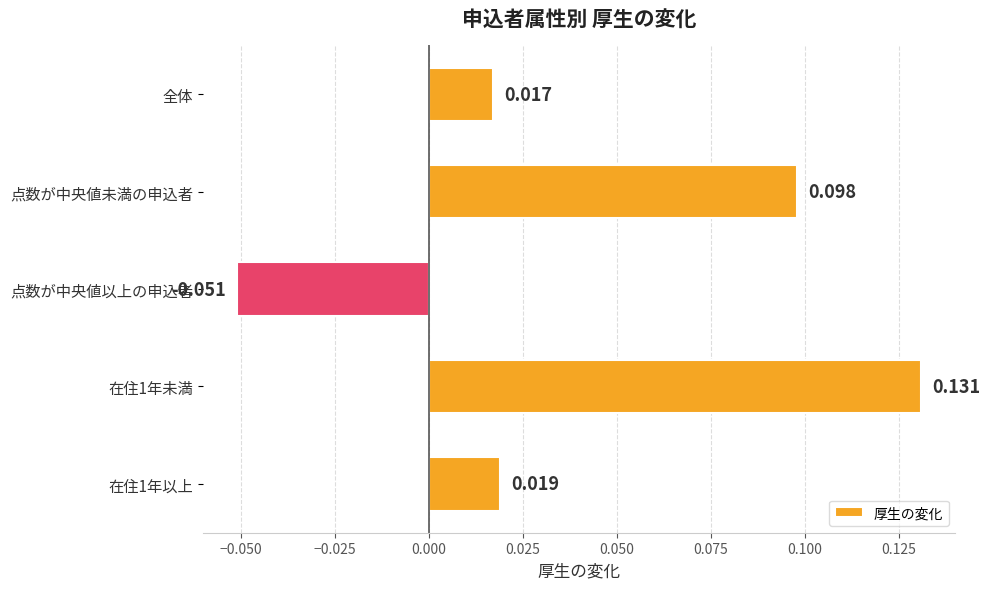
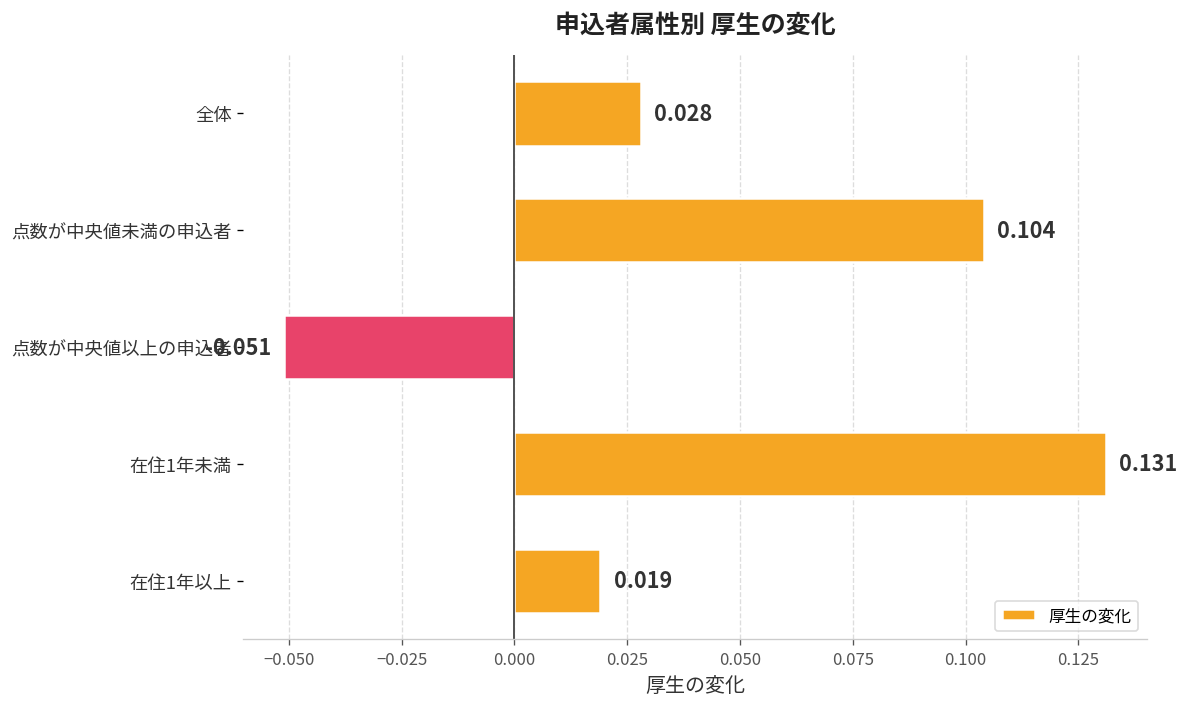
  {
-   "全体": 0.017,
-   "点数が中央値未満の申込者": 0.098,
+   "全体": 0.028,
+   "点数が中央値未満の申込者": 0.104,
    "点数が中央値以上の申込者": -0.051,
    "在住1年未満": 0.131,
    "在住1年以上": 0.019
  }
